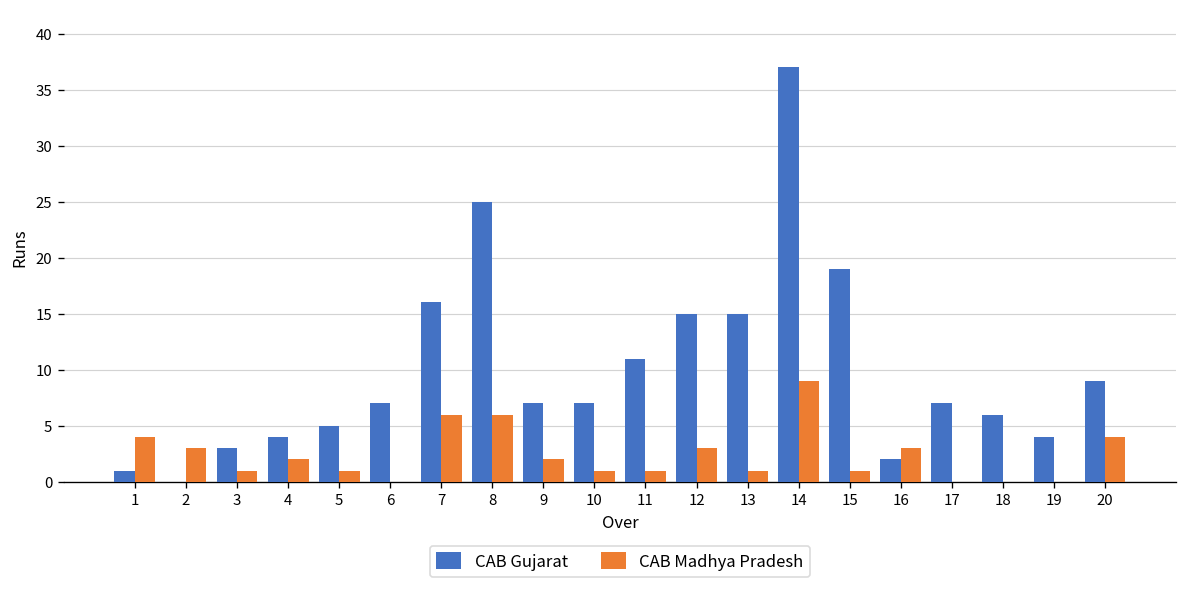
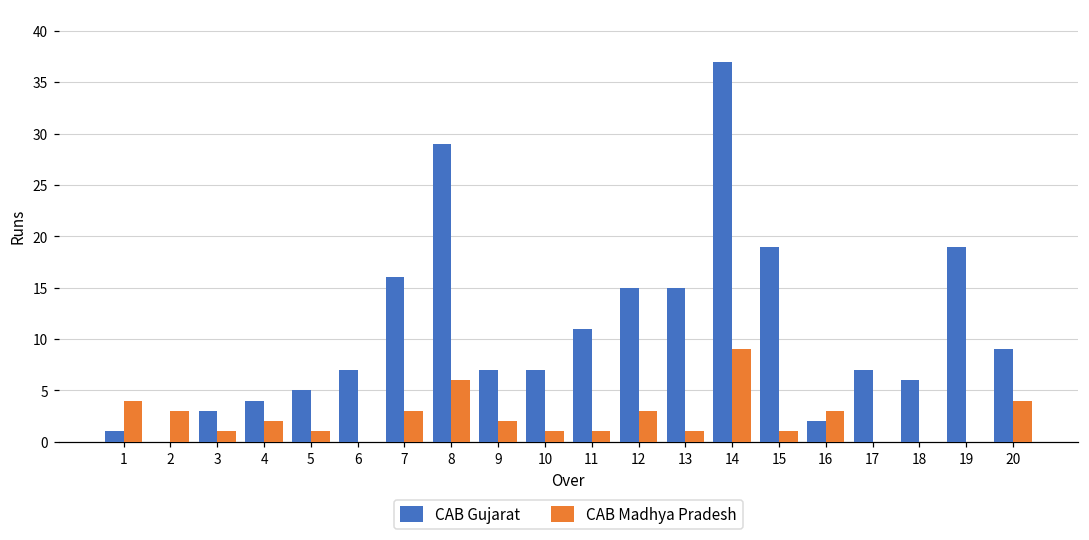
  {
    "CAB Gujarat": {
      "1": 1,
      "2": 0,
      "3": 3,
      "4": 4,
      "5": 5,
      "6": 7,
      "7": 16,
-     "8": 25,
+     "8": 29,
      "9": 7,
      "10": 7,
      "11": 11,
      "12": 15,
      "13": 15,
      "14": 37,
      "15": 19,
      "16": 2,
      "17": 7,
      "18": 6,
-     "19": 4,
+     "19": 19,
      "20": 9
    },
    "CAB Madhya Pradesh": {
      "1": 4,
      "2": 3,
      "3": 1,
      "4": 2,
      "5": 1,
      "6": 0,
-     "7": 6,
+     "7": 3,
      "8": 6,
      "9": 2,
      "10": 1,
      "11": 1,
      "12": 3,
      "13": 1,
      "14": 9,
      "15": 1,
      "16": 3,
      "17": 0,
      "18": 0,
      "19": 0,
      "20": 4
    }
  }
